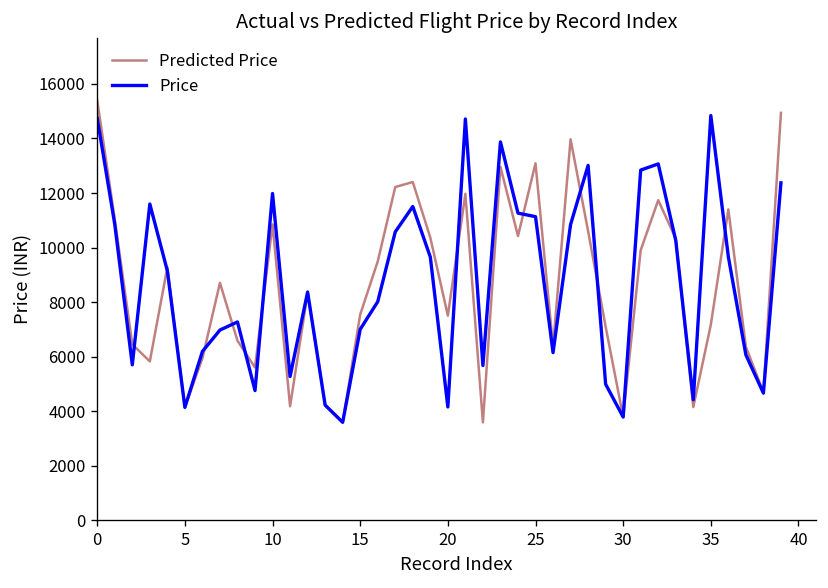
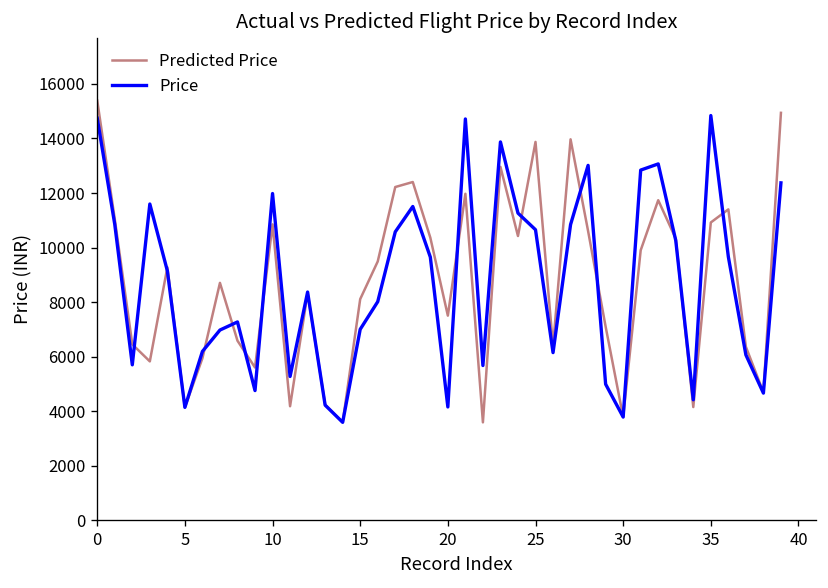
  {
    "Predicted Price": {
      "0": 15400,
      "10": 10900,
-     "15": 7500,
+     "15": 8100,
      "20": 7500,
-     "25": 13100,
-     "35": 7200
+     "25": 13900,
+     "35": 10900
    },
    "Price": {
      "0": 14700,
      "10": 12000,
      "15": 7000,
      "20": 4200,
-     "25": 11100,
+     "25": 10700,
      "35": 14800
    }
  }
